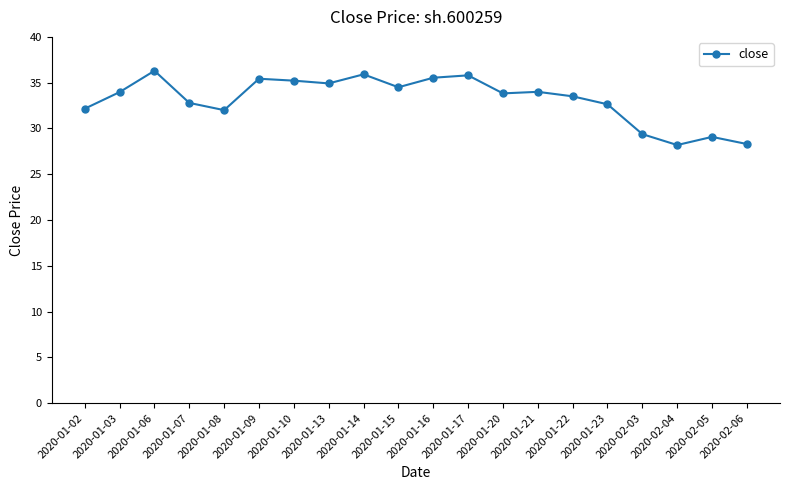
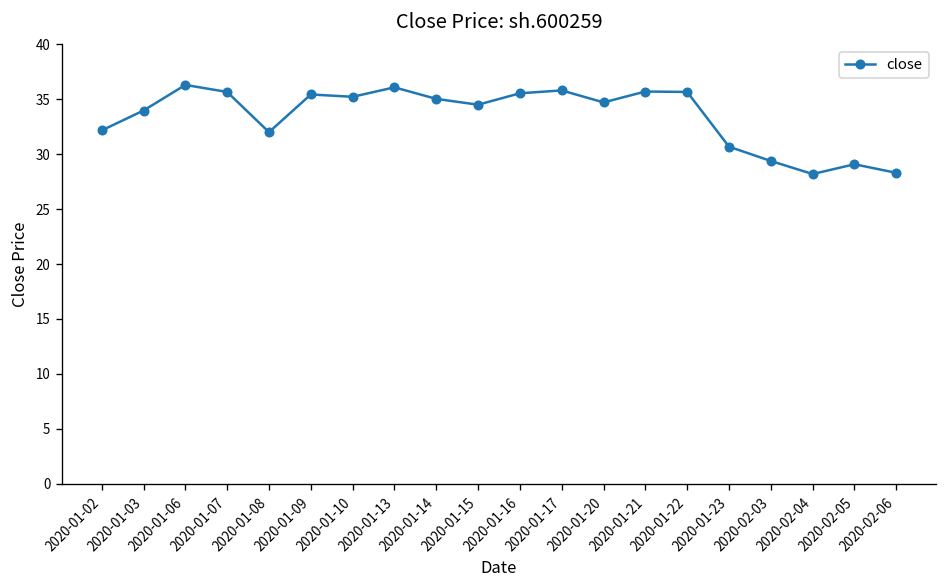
  {
    "2020-01-02": 32,
    "2020-01-03": 34,
    "2020-01-06": 36,
-   "2020-01-07": 33,
+   "2020-01-07": 36,
    "2020-01-08": 32,
    "2020-01-09": 35,
    "2020-01-10": 35,
-   "2020-01-13": 35,
-   "2020-01-14": 36,
+   "2020-01-13": 36,
+   "2020-01-14": 35,
    "2020-01-15": 35,
    "2020-01-16": 36,
    "2020-01-17": 36,
-   "2020-01-20": 34,
-   "2020-01-21": 34,
-   "2020-01-22": 34,
-   "2020-01-23": 33,
+   "2020-01-20": 35,
+   "2020-01-21": 36,
+   "2020-01-22": 36,
+   "2020-01-23": 31,
    "2020-02-03": 29,
    "2020-02-04": 28,
    "2020-02-05": 29,
    "2020-02-06": 28
  }
